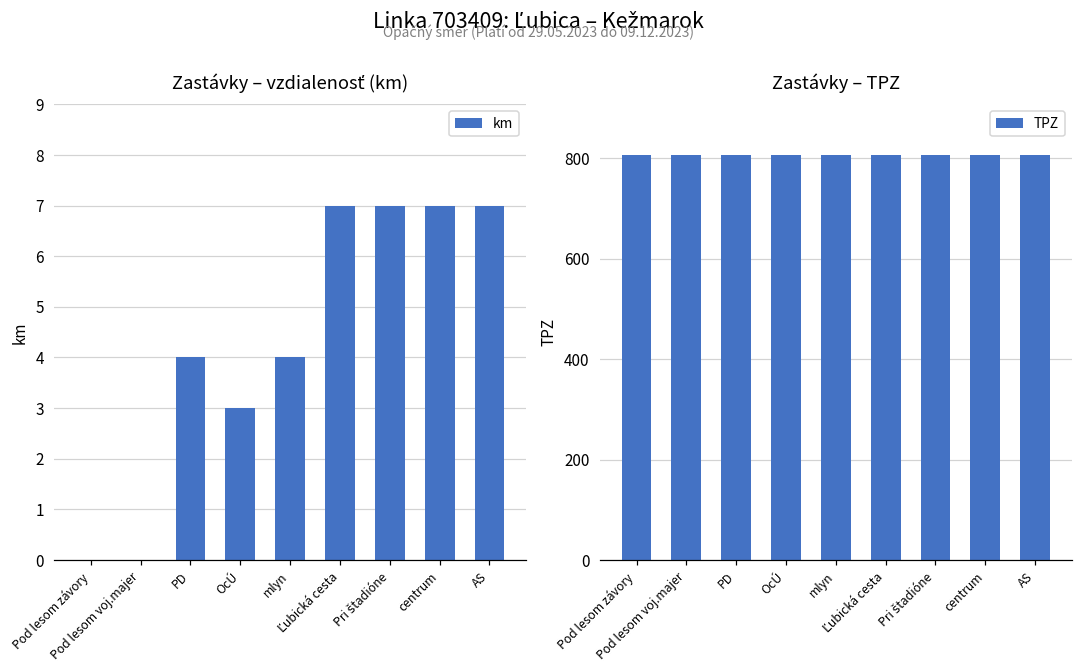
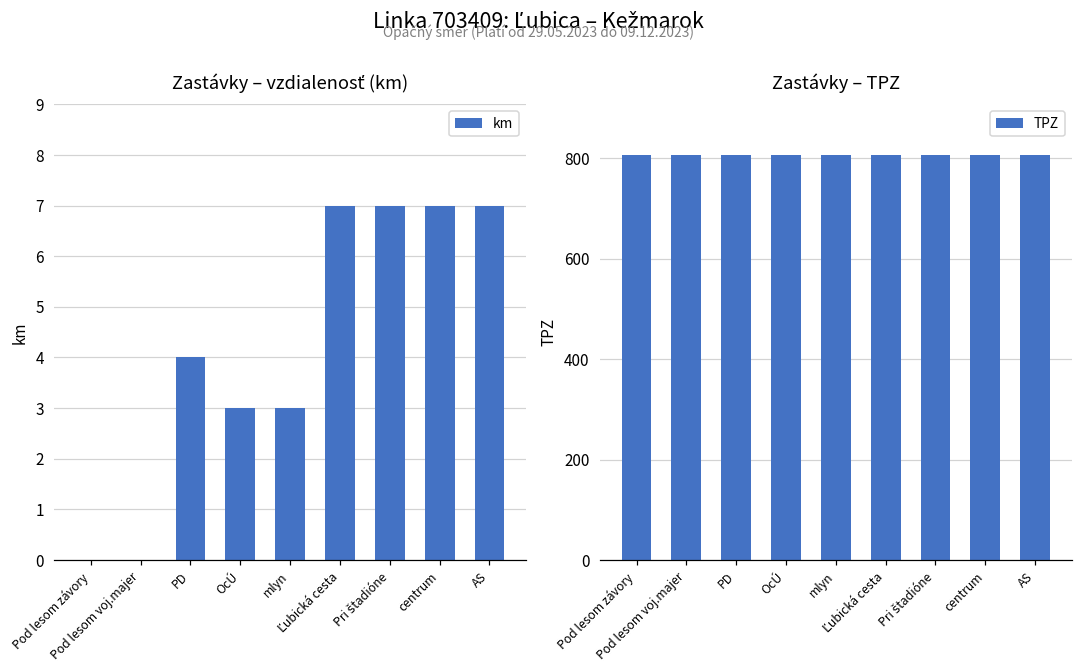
  {
    "Zastávky – vzdialenosť (km)": {
      "Pod lesom závory": 0,
      "Pod lesom voj.majer": 0,
      "PD": 4,
      "OcÚ": 3,
-     "mlyn": 4,
+     "mlyn": 3,
      "Ľubická cesta": 7,
      "Pri štadióne": 7,
      "centrum": 7,
      "AS": 7
    },
    "Zastávky – TPZ": {
      "Pod lesom závory": 810,
      "Pod lesom voj.majer": 810,
      "PD": 810,
      "OcÚ": 810,
      "mlyn": 810,
      "Ľubická cesta": 810,
      "Pri štadióne": 810,
      "centrum": 810,
      "AS": 810
    }
  }
